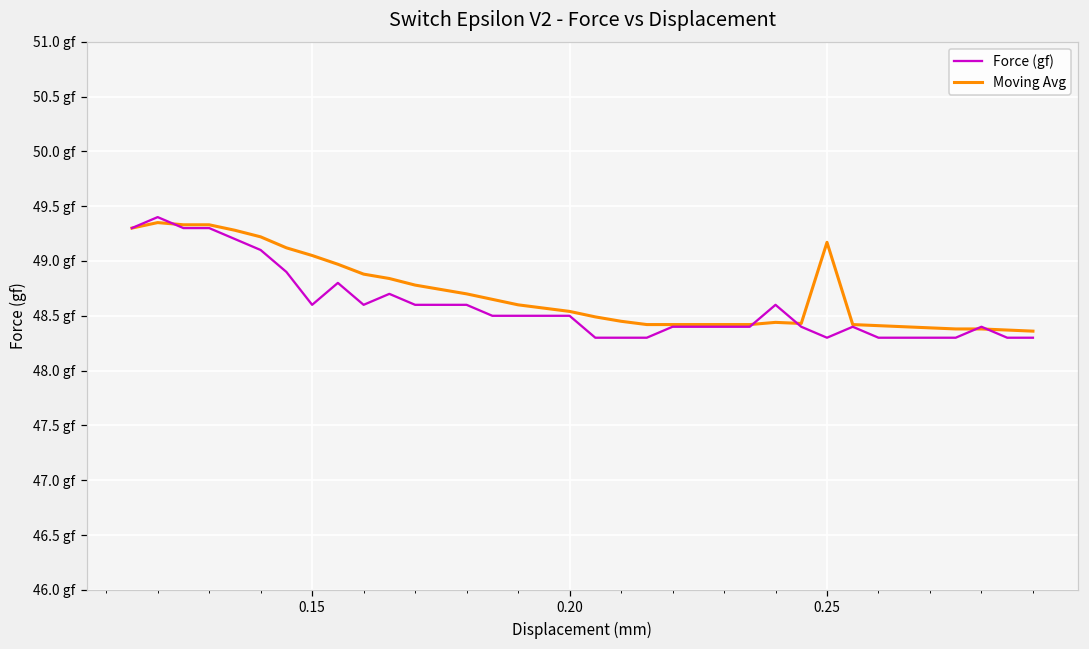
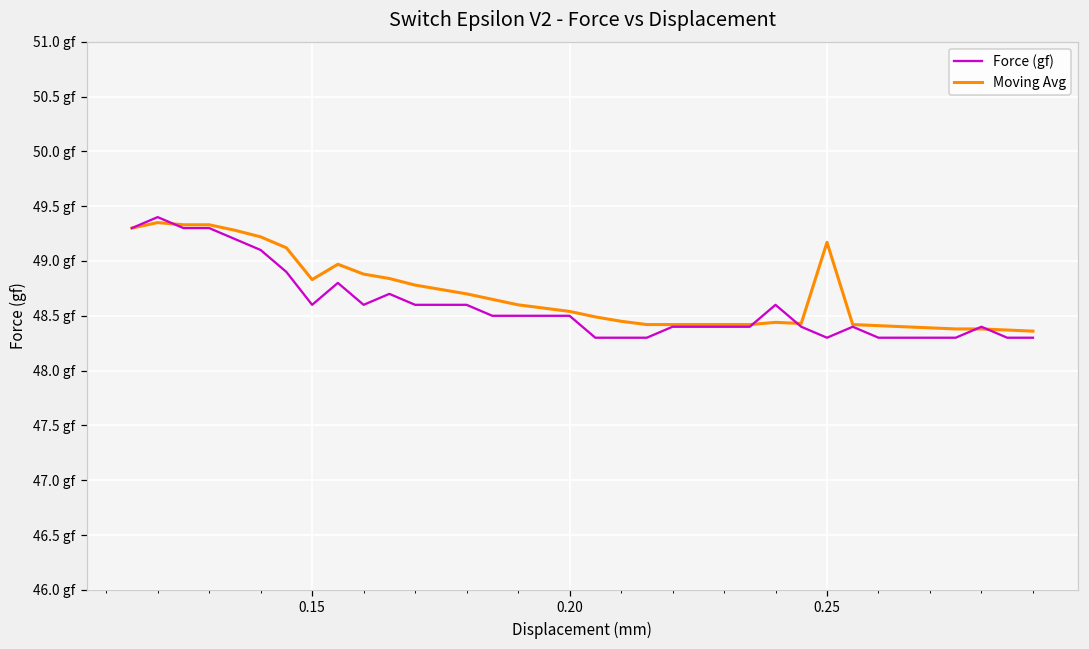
  {
    "Force (gf)": {
      "0.15": "48.6 gf",
      "0.20": "48.5 gf",
      "0.25": "48.3 gf"
    },
    "Moving Avg": {
-     "0.15": "49.1 gf",
+     "0.15": "48.8 gf",
      "0.20": "48.5 gf",
      "0.25": "49.2 gf"
    }
  }
